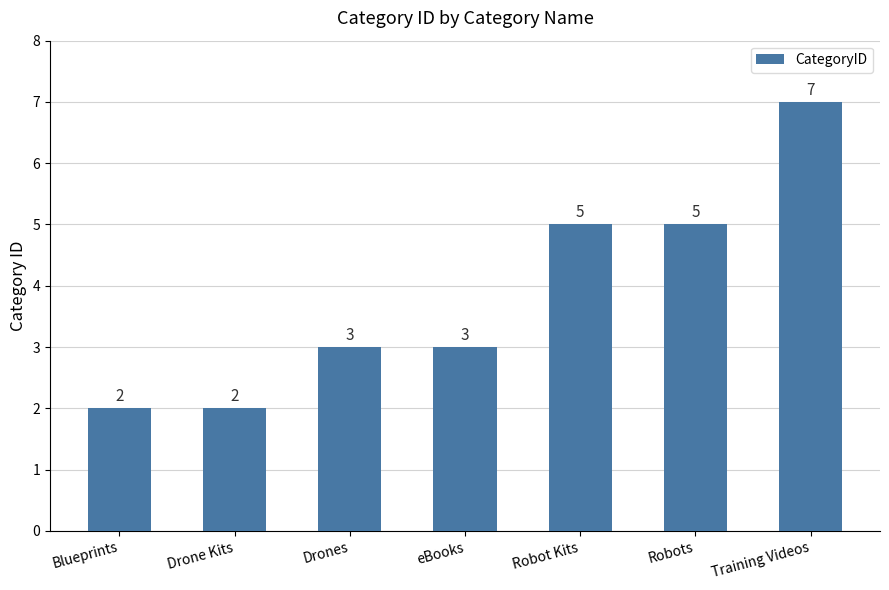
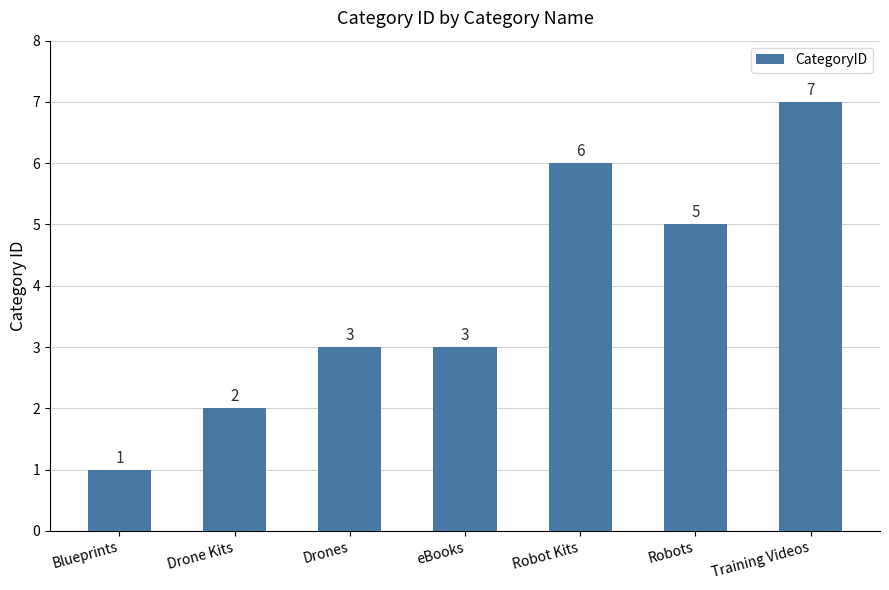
  {
-   "Blueprints": 2,
+   "Blueprints": 1,
    "Drone Kits": 2,
    "Drones": 3,
    "eBooks": 3,
-   "Robot Kits": 5,
+   "Robot Kits": 6,
    "Robots": 5,
    "Training Videos": 7
  }
